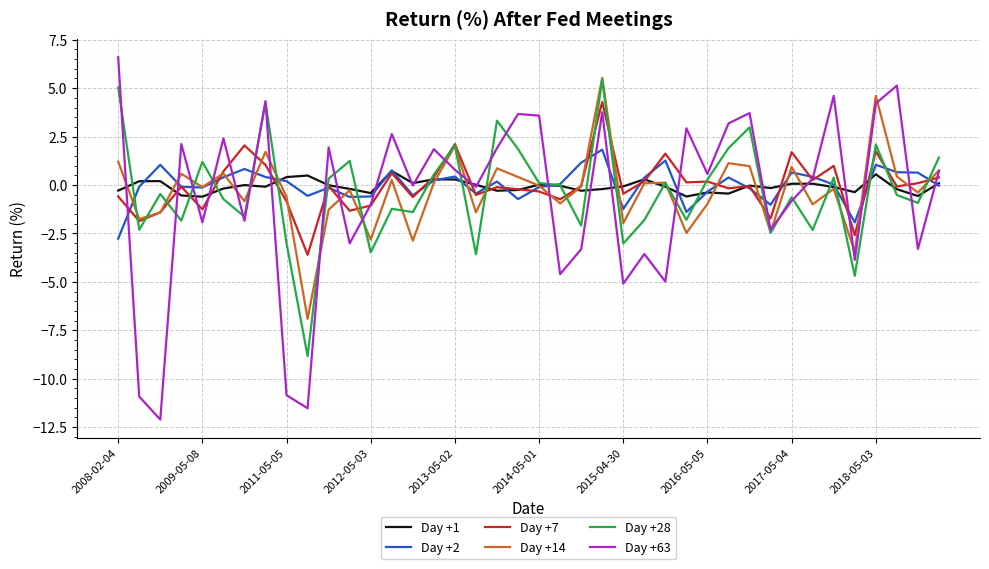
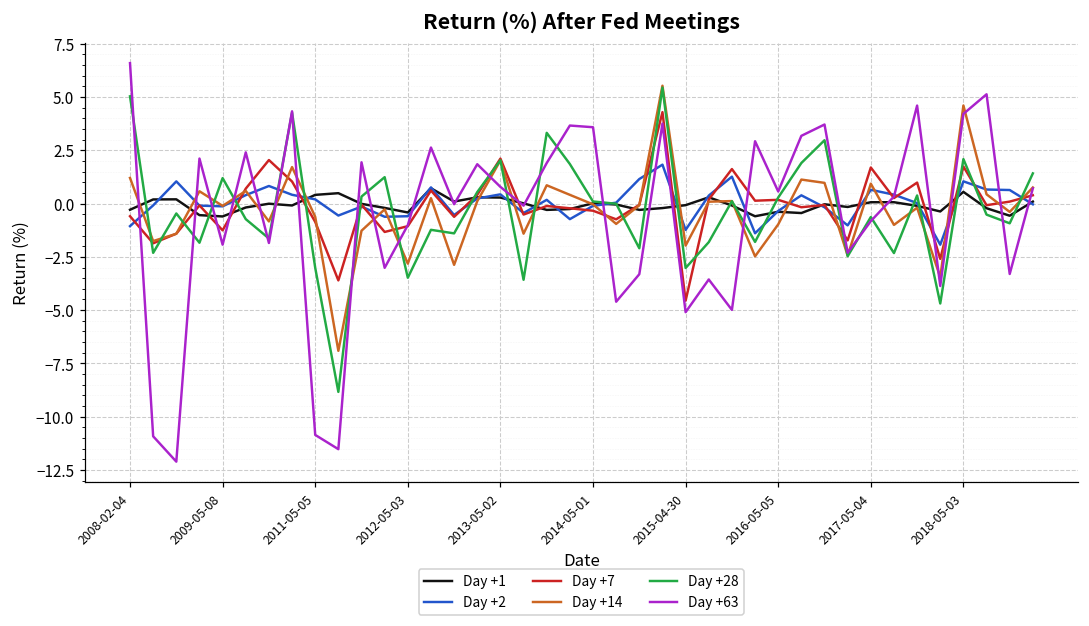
  {
    "Day +1": {
      "2008-02-04": -0.3,
      "2009-05-08": -0.6,
      "2011-05-05": 0.4,
      "2012-05-03": -0.4,
      "2013-05-02": 0.3,
      "2015-04-30": -0.1,
      "2017-05-04": 0.1,
      "2018-05-03": 0.5
    },
    "Day +2": {
-     "2008-02-04": -2.8,
+     "2008-02-04": -1.1,
      "2011-05-05": 0.2,
      "2012-05-03": -0.6,
      "2013-05-02": 0.4,
      "2015-04-30": -1.2,
      "2017-05-04": 0.6,
      "2018-05-03": 1.0
    },
    "Day +7": {
      "2008-02-04": -0.6,
      "2009-05-08": -1.3,
      "2011-05-05": -0.9,
      "2014-05-01": -0.3,
-     "2015-04-30": -0.5,
+     "2015-04-30": -4.6,
      "2017-05-04": 1.7,
      "2018-05-03": 1.7
    },
    "Day +14": {
      "2008-02-04": 1.2,
      "2011-05-05": -0.6,
      "2012-05-03": -2.8,
      "2015-04-30": -2.0,
      "2016-05-05": -1.0,
      "2017-05-04": 0.9,
      "2018-05-03": 4.6
    },
    "Day +28": {
      "2008-02-04": 5.0,
      "2009-05-08": 1.2,
      "2011-05-05": -3.0,
      "2012-05-03": -3.5,
      "2015-04-30": -3.0,
      "2017-05-04": -0.6,
      "2018-05-03": 2.1
    },
    "Day +63": {
      "2008-02-04": 6.6,
      "2009-05-08": -1.9,
      "2011-05-05": -10.9,
      "2013-05-02": 0.8,
      "2014-05-01": 3.6,
      "2015-04-30": -5.1,
      "2016-05-05": 0.6,
      "2017-05-04": -0.8,
      "2018-05-03": 4.2
    }
  }
